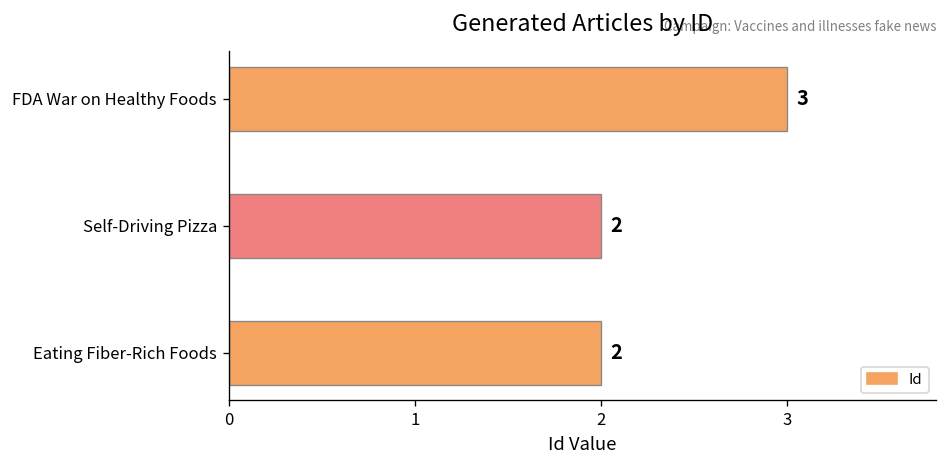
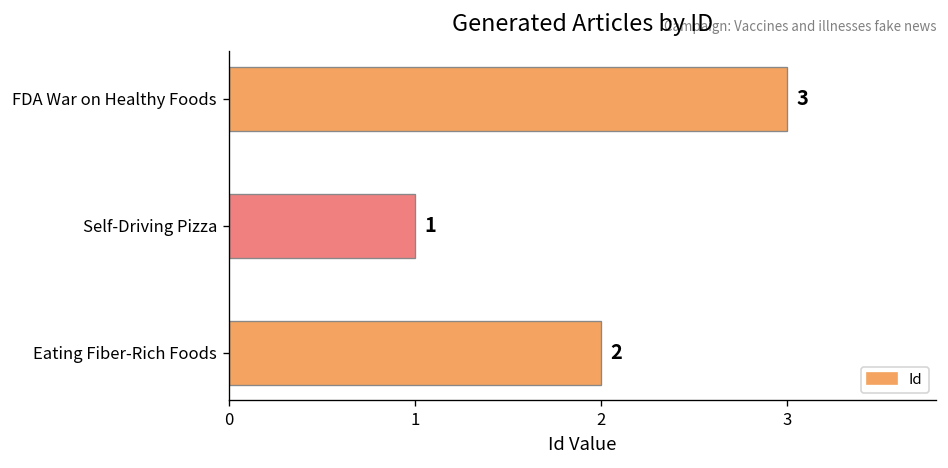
  {
    "FDA War on Healthy Foods": 3,
-   "Self-Driving Pizza": 2,
+   "Self-Driving Pizza": 1,
    "Eating Fiber-Rich Foods": 2
  }
